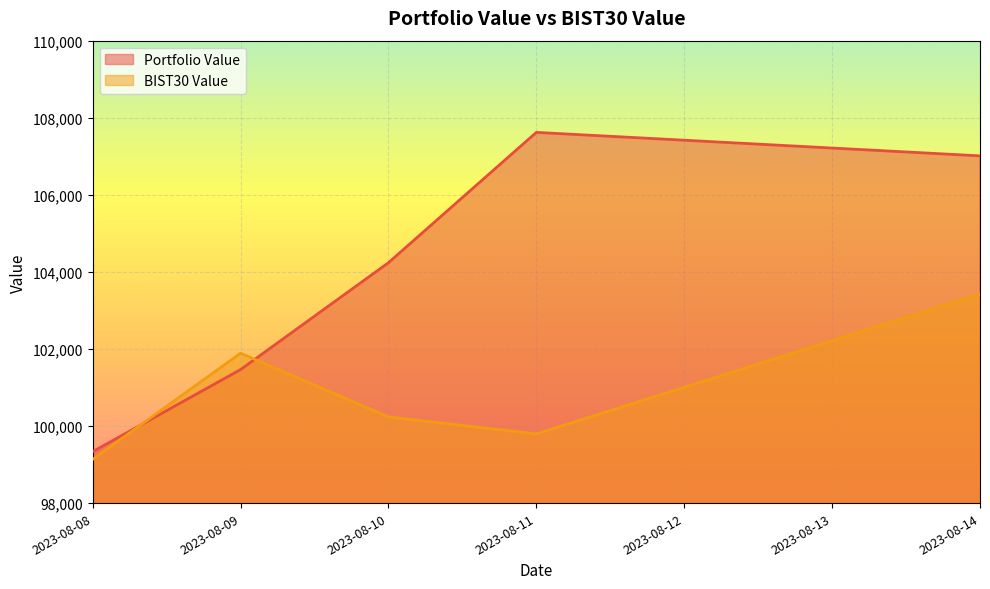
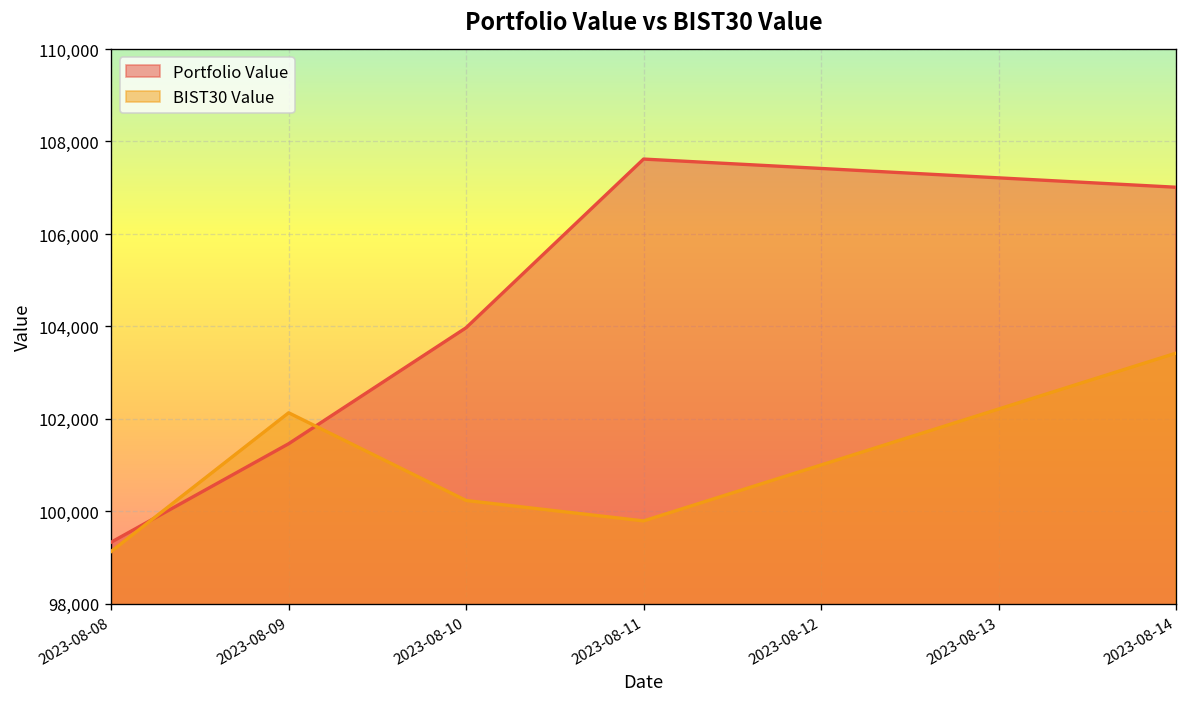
  {
    "Portfolio Value": {
      "2023-08-08": "99,300",
      "2023-08-09": "101,500",
-     "2023-08-10": "104,200",
+     "2023-08-10": "104,000",
      "2023-08-11": "107,600",
      "2023-08-14": "107,000"
    },
    "BIST30 Value": {
      "2023-08-08": "99,100",
-     "2023-08-09": "101,900",
+     "2023-08-09": "102,100",
      "2023-08-10": "100,200",
      "2023-08-11": "99,800",
      "2023-08-14": "103,400"
    }
  }
